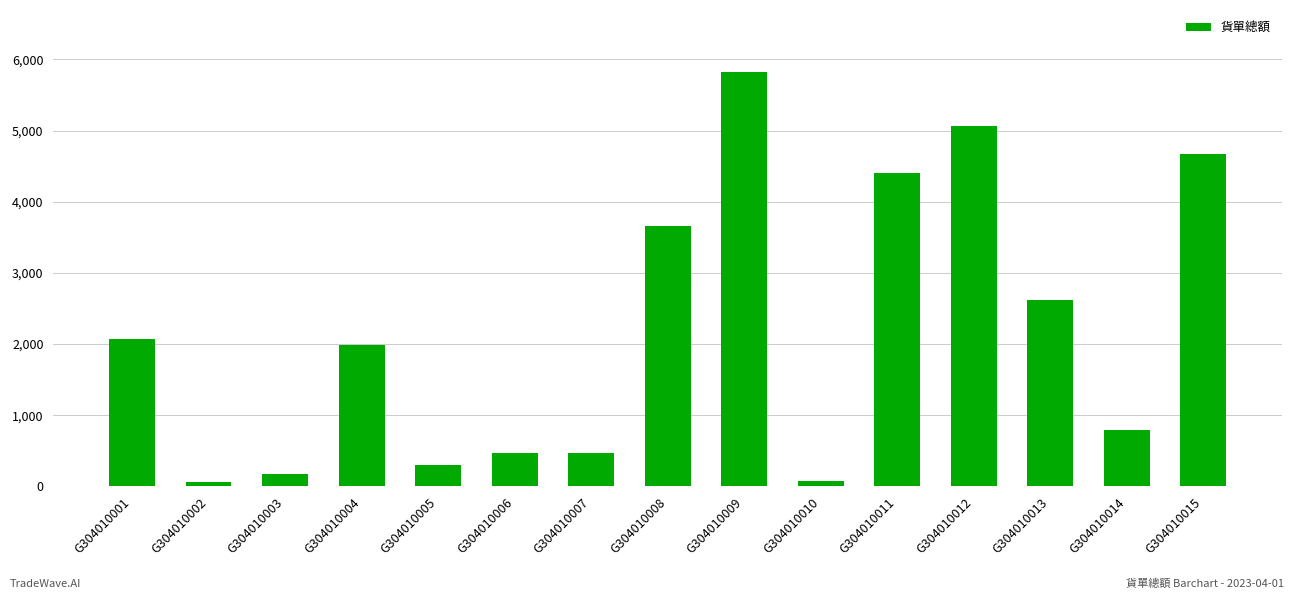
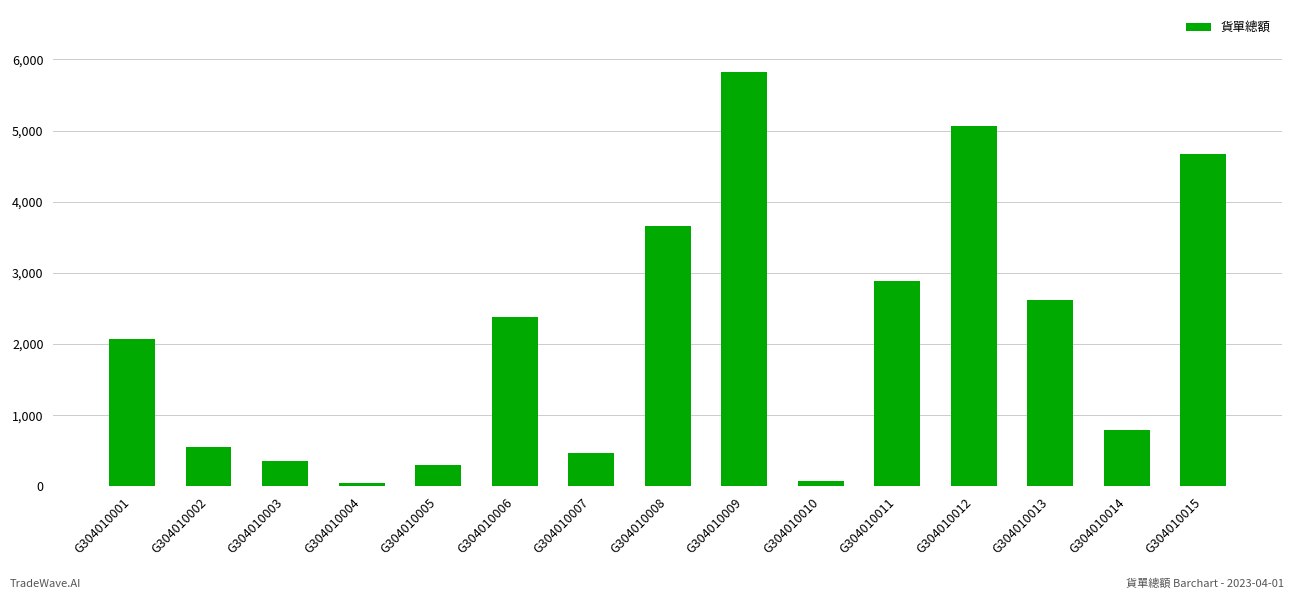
  {
    "G304010001": "2,100",
-   "G304010002": "100",
-   "G304010003": "200",
-   "G304010004": "2,000",
+   "G304010002": "600",
+   "G304010003": "400",
+   "G304010004": "100",
    "G304010005": "300",
-   "G304010006": "500",
+   "G304010006": "2,400",
    "G304010007": "500",
    "G304010008": "3,700",
    "G304010009": "5,800",
    "G304010010": "100",
-   "G304010011": "4,400",
+   "G304010011": "2,900",
    "G304010012": "5,100",
    "G304010013": "2,600",
    "G304010014": "800",
    "G304010015": "4,700"
  }
